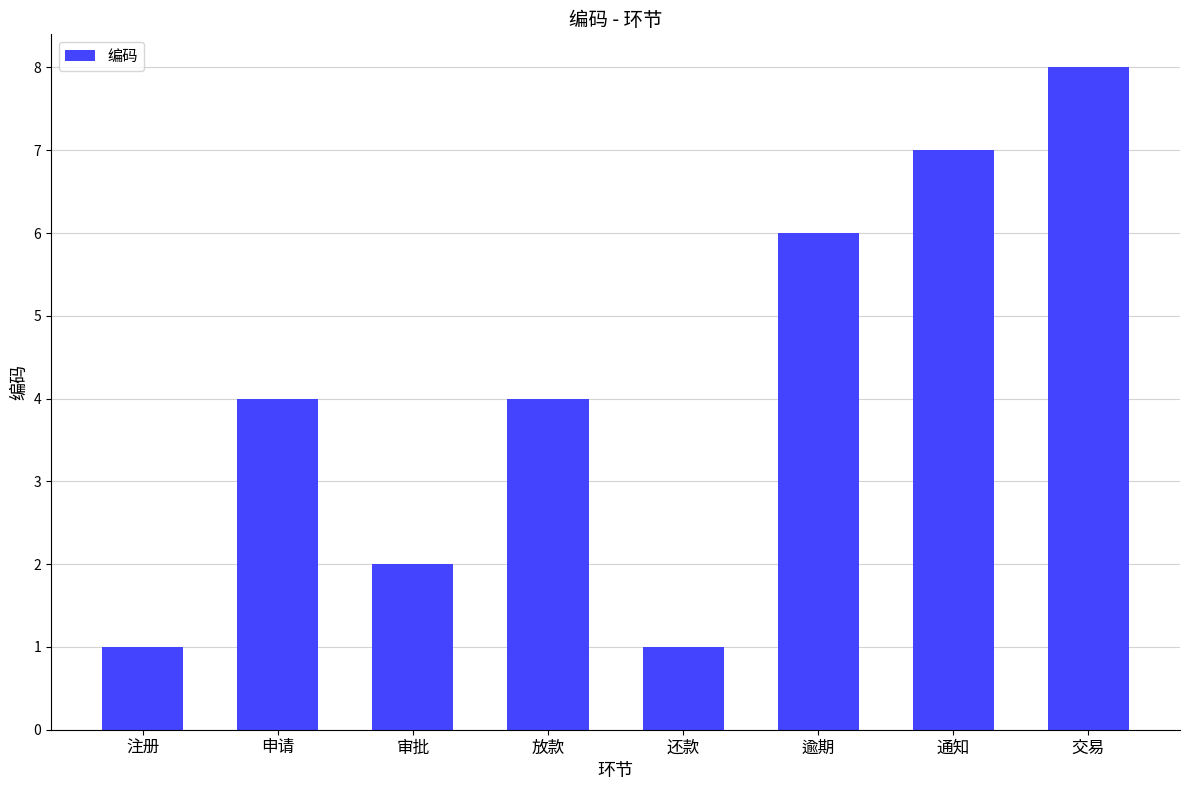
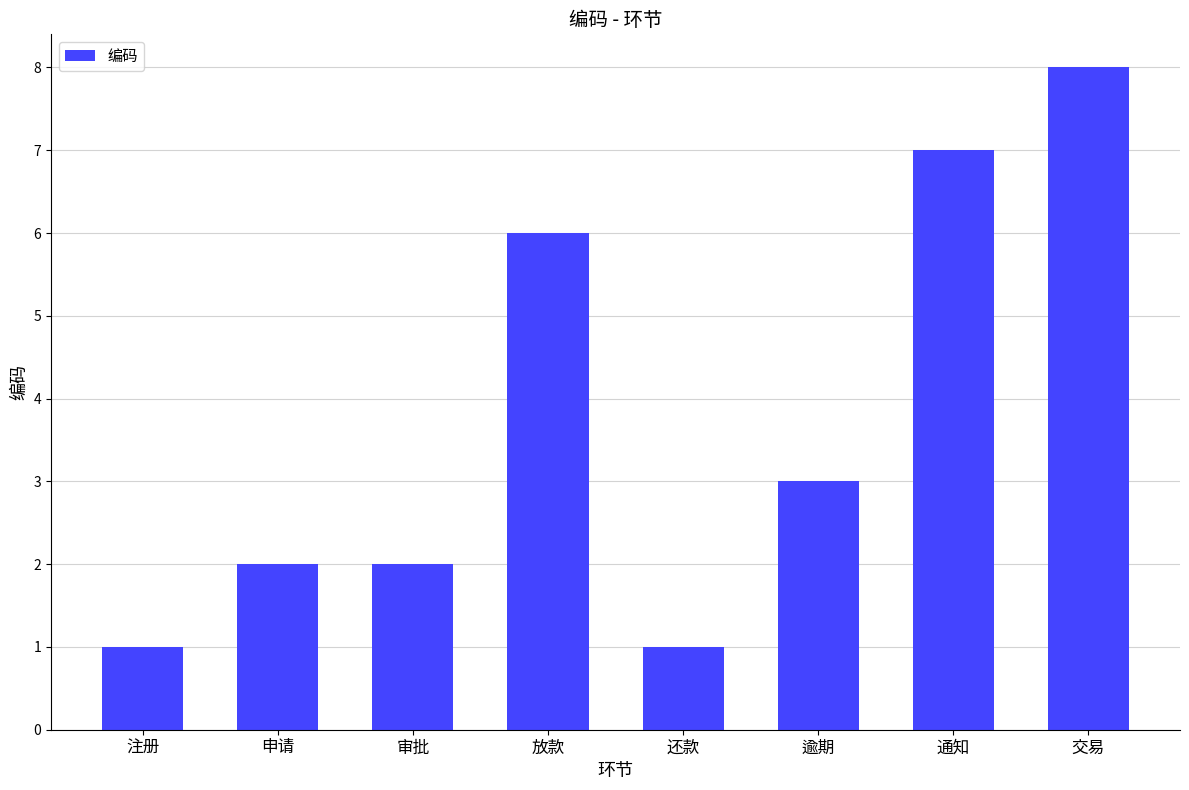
  {
    "注册": 1,
-   "申请": 4,
+   "申请": 2,
    "审批": 2,
-   "放款": 4,
+   "放款": 6,
    "还款": 1,
-   "逾期": 6,
+   "逾期": 3,
    "通知": 7,
    "交易": 8
  }
